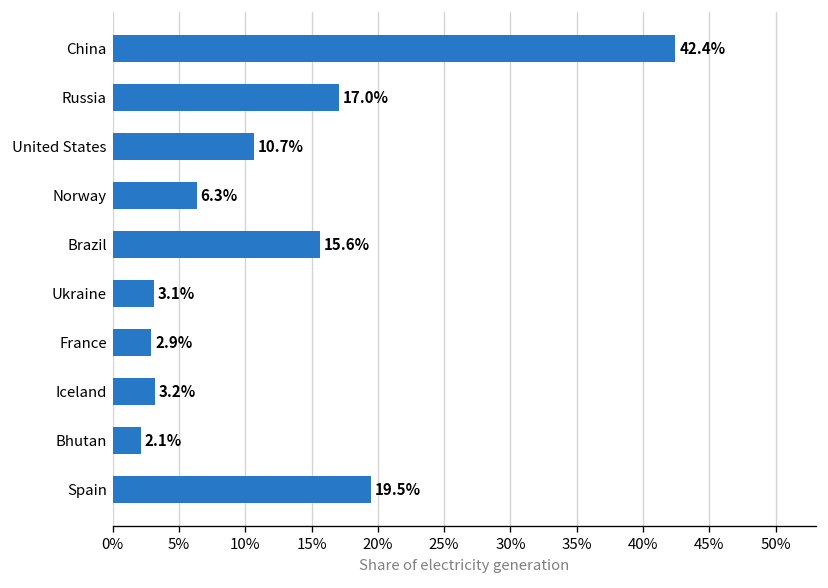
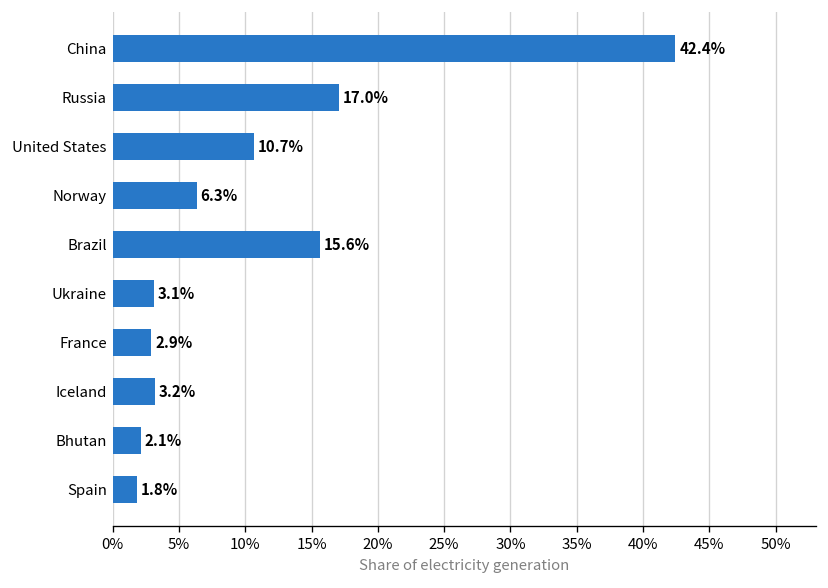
  {
    "China": "42.4%",
    "Russia": "17.0%",
    "United States": "10.7%",
    "Norway": "6.3%",
    "Brazil": "15.6%",
    "Ukraine": "3.1%",
    "France": "2.9%",
    "Iceland": "3.2%",
    "Bhutan": "2.1%",
-   "Spain": "19.5%"
+   "Spain": "1.8%"
  }
